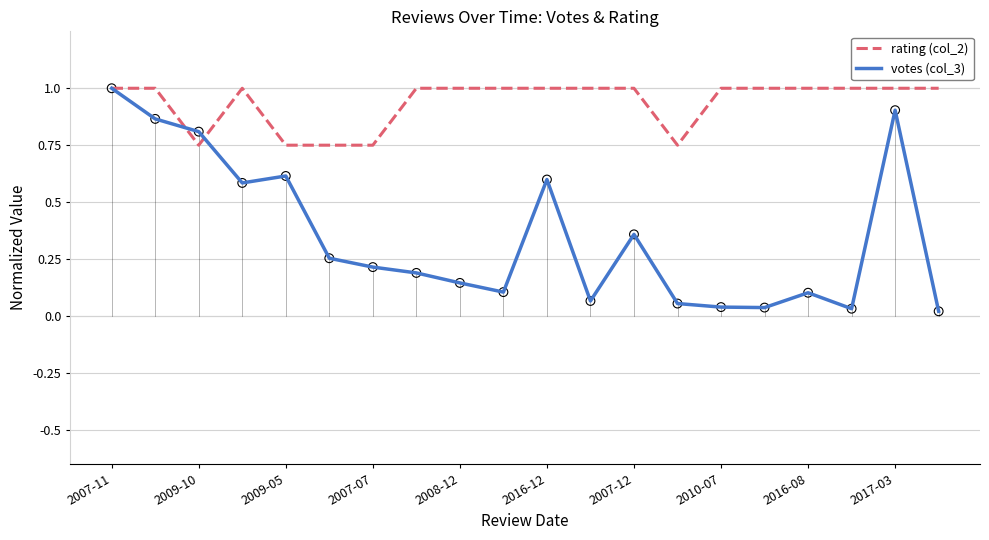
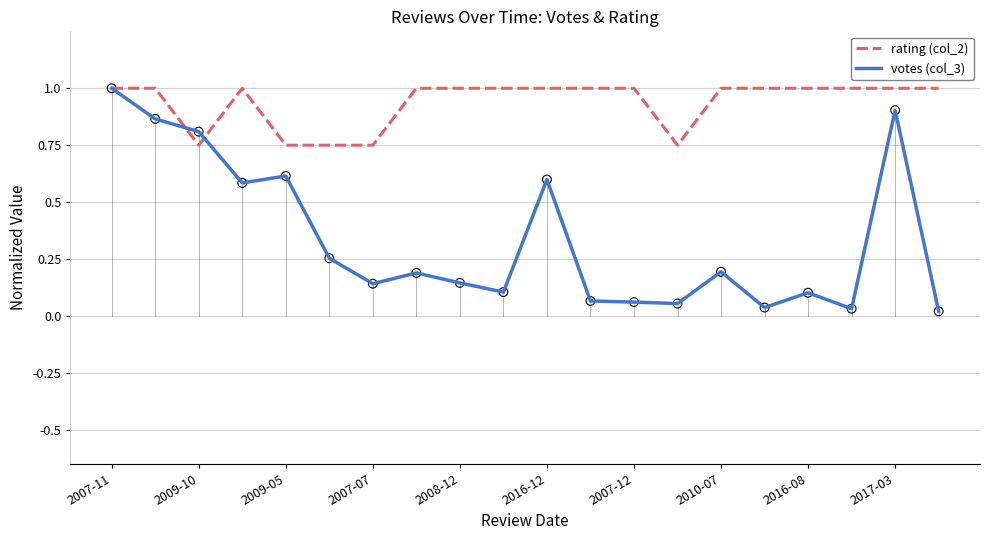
  {
    "rating (col_2)": {
      "2009-10": 0.75,
      "2009-05": 0.75,
      "2007-07": 0.75,
      "2008-12": 1.00,
      "2016-12": 1.00,
      "2007-12": 1.00,
      "2010-07": 1.00,
      "2016-08": 1.00,
      "2017-03": 1.00
    },
    "votes (col_3)": {
-     "2007-07": 0.21,
-     "2007-12": 0.36,
-     "2010-07": 0.04
+     "2007-07": 0.14,
+     "2007-12": 0.06,
+     "2010-07": 0.19
    }
  }
